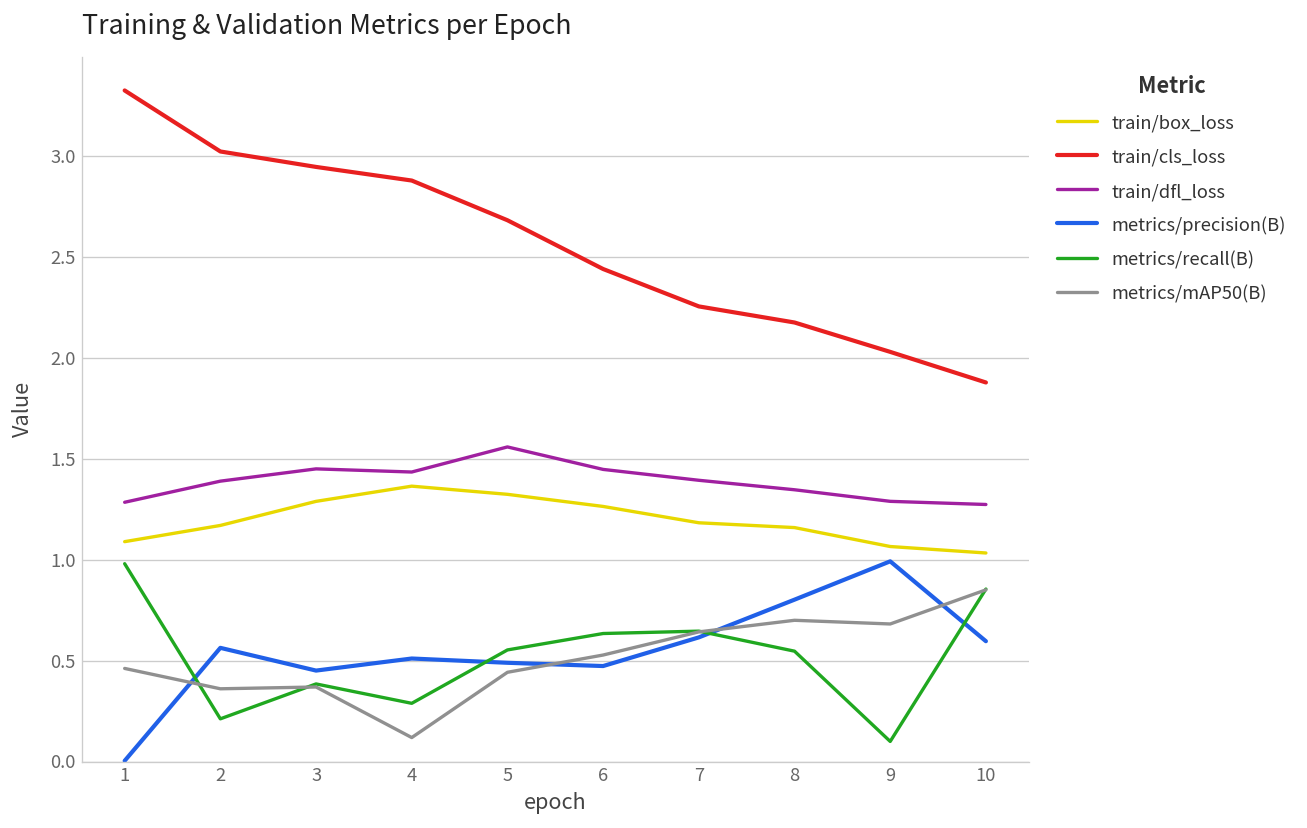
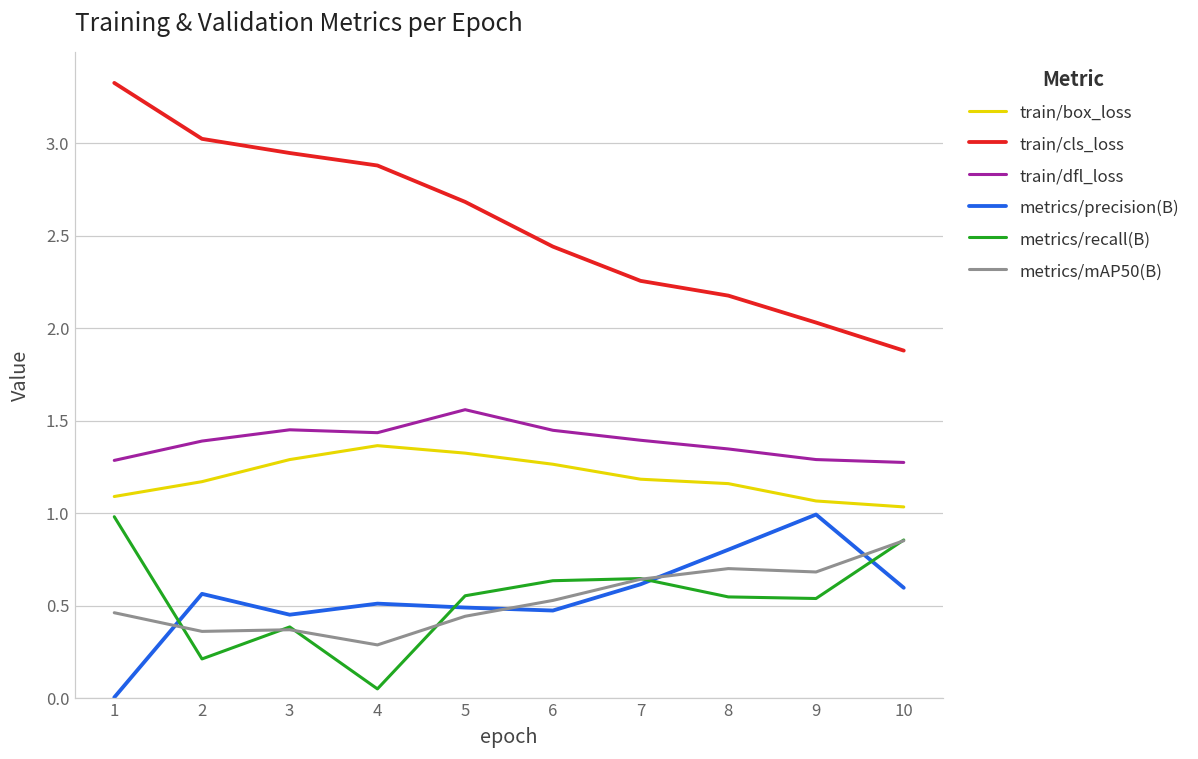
  {
    "train/box_loss": {
      "1": 1.09,
      "2": 1.17,
      "3": 1.29,
      "4": 1.37,
      "5": 1.32,
      "6": 1.26,
      "7": 1.18,
      "8": 1.16,
      "9": 1.07,
      "10": 1.03
    },
    "train/cls_loss": {
      "1": 3.33,
      "2": 3.02,
      "3": 2.95,
      "4": 2.88,
      "5": 2.68,
      "6": 2.44,
      "7": 2.26,
      "8": 2.18,
      "9": 2.03,
      "10": 1.88
    },
    "train/dfl_loss": {
      "1": 1.29,
      "2": 1.39,
      "3": 1.45,
      "4": 1.44,
      "5": 1.56,
      "6": 1.45,
      "7": 1.39,
      "8": 1.35,
      "9": 1.29,
      "10": 1.27
    },
    "metrics/precision(B)": {
      "1": 0.00,
      "2": 0.56,
      "3": 0.45,
      "4": 0.51,
      "5": 0.49,
      "6": 0.47,
      "7": 0.62,
      "8": 0.80,
      "9": 0.99,
      "10": 0.60
    },
    "metrics/recall(B)": {
      "1": 0.98,
      "2": 0.21,
      "3": 0.38,
-     "4": 0.29,
+     "4": 0.05,
      "5": 0.55,
      "6": 0.63,
      "8": 0.55,
-     "9": 0.10
+     "9": 0.54
    },
    "metrics/mAP50(B)": {
      "1": 0.46,
      "2": 0.36,
      "3": 0.37,
-     "4": 0.12,
+     "4": 0.29,
      "5": 0.44,
      "6": 0.53,
      "8": 0.70,
      "9": 0.68
    }
  }
